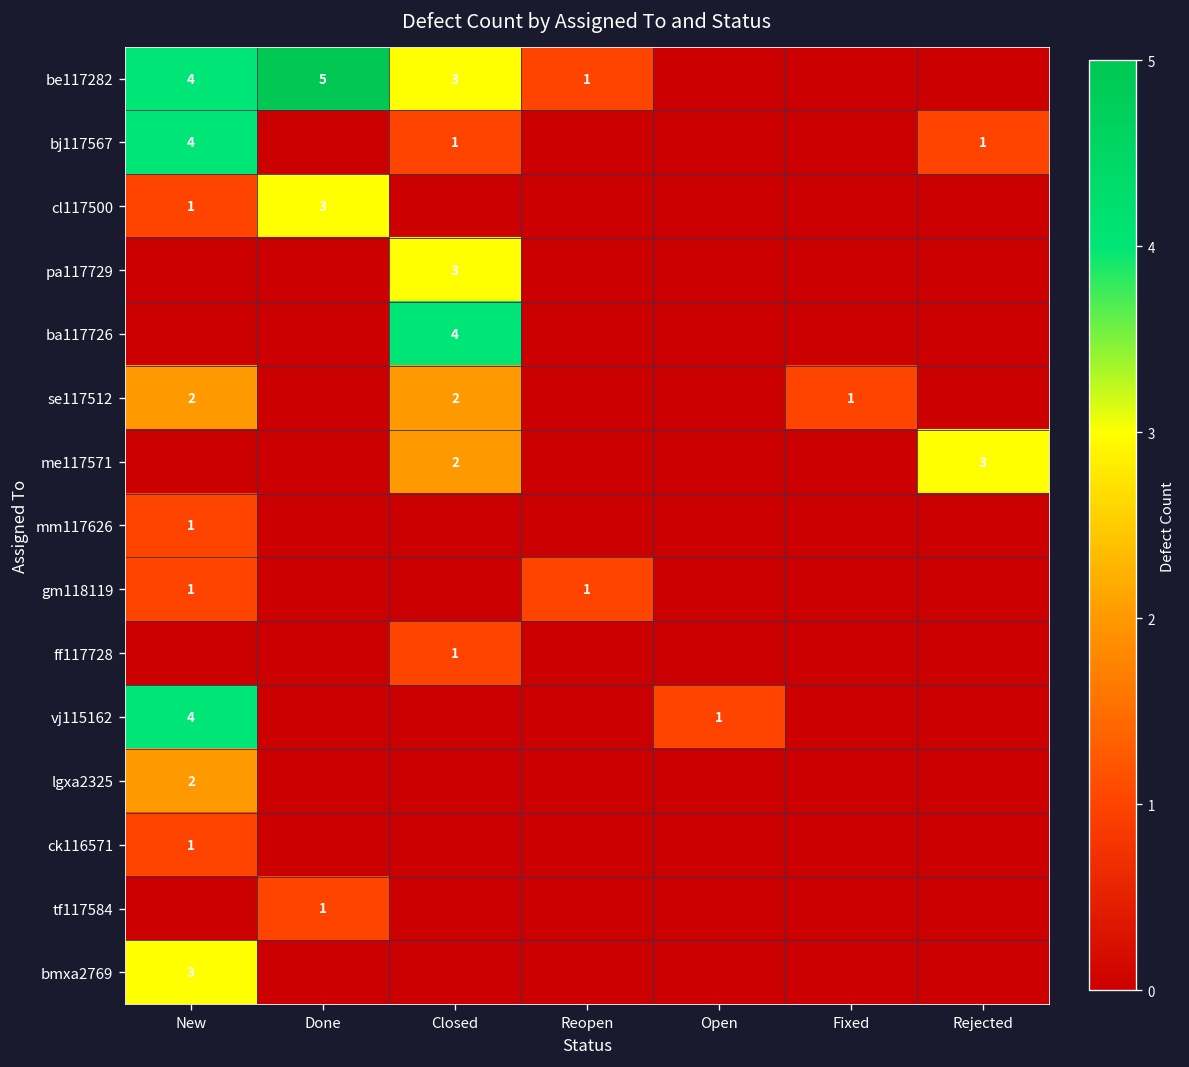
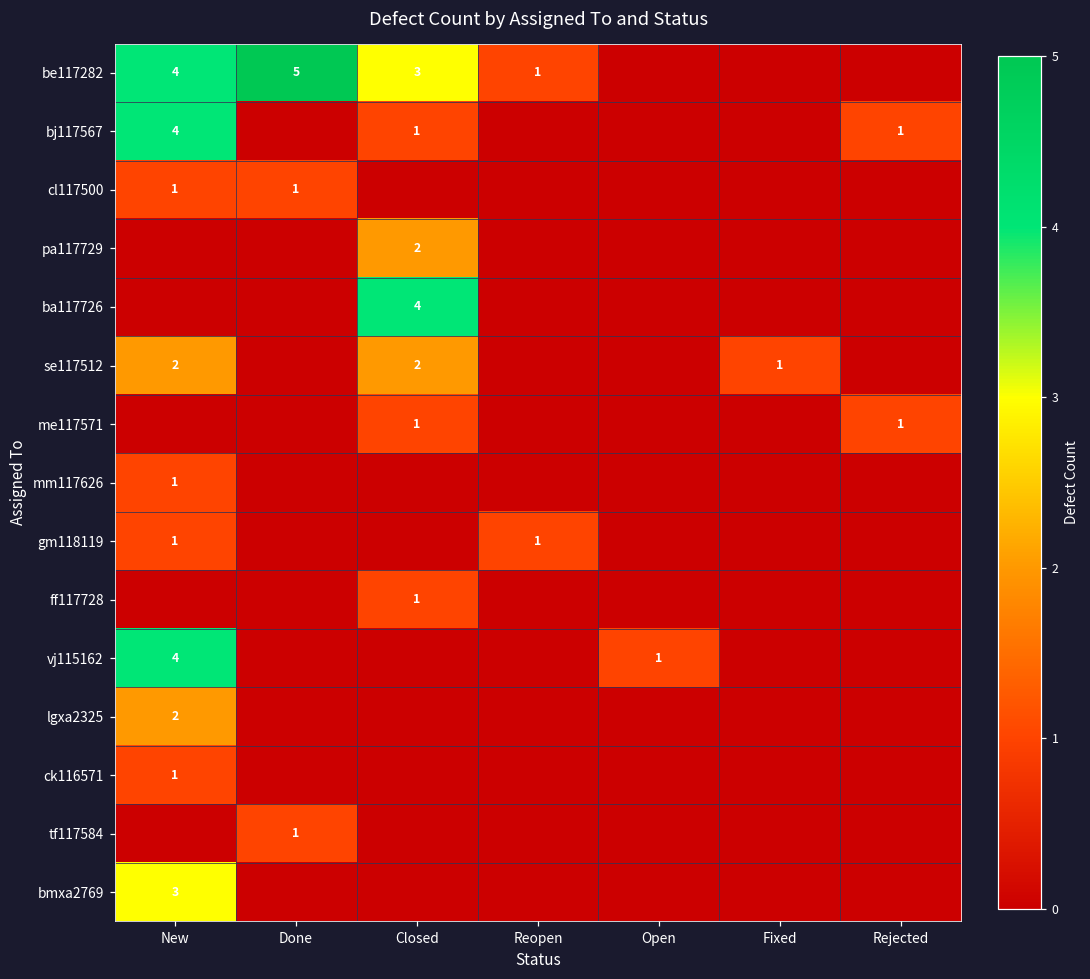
  {
    "be117282": {
      "New": 4,
      "Done": 5,
      "Closed": 3,
      "Reopen": 1
    },
    "bj117567": {
      "New": 4,
      "Closed": 1,
      "Rejected": 1
    },
    "cl117500": {
      "New": 1,
-     "Done": 3
+     "Done": 1
    },
    "pa117729": {
-     "Closed": 3
+     "Closed": 2
    },
    "ba117726": {
      "Closed": 4
    },
    "se117512": {
      "New": 2,
      "Closed": 2,
      "Fixed": 1
    },
    "me117571": {
-     "Closed": 2,
-     "Rejected": 3
+     "Closed": 1,
+     "Rejected": 1
    },
    "mm117626": {
      "New": 1
    },
    "gm118119": {
      "New": 1,
      "Reopen": 1
    },
    "ff117728": {
      "Closed": 1
    },
    "vj115162": {
      "New": 4,
      "Open": 1
    },
    "lgxa2325": {
      "New": 2
    },
    "ck116571": {
      "New": 1
    },
    "tf117584": {
      "Done": 1
    },
    "bmxa2769": {
      "New": 3
    }
  }
